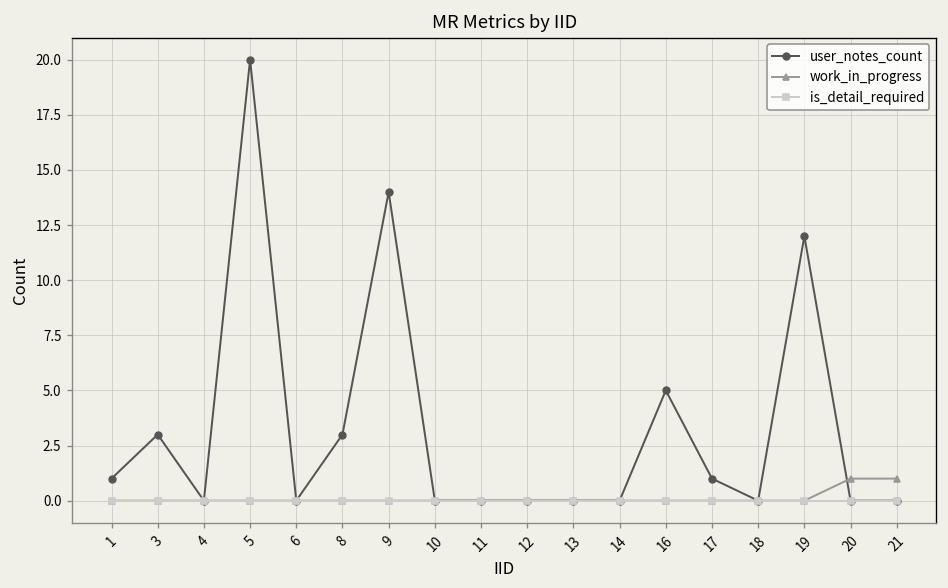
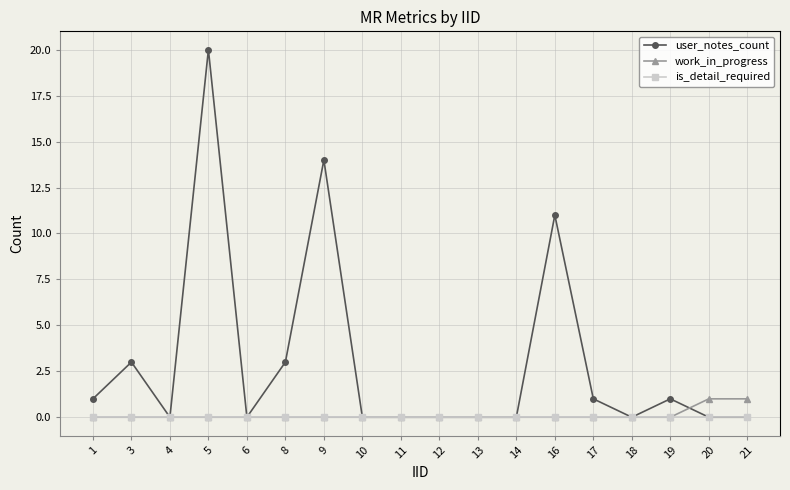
  {
    "user_notes_count": {
      "1": 1,
      "3": 3,
      "5": 20,
      "8": 3,
      "9": 14,
-     "16": 5,
+     "16": 11,
      "17": 1,
-     "19": 12
+     "19": 1
    },
    "work_in_progress": {
      "20": 1,
      "21": 1
    }
  }
